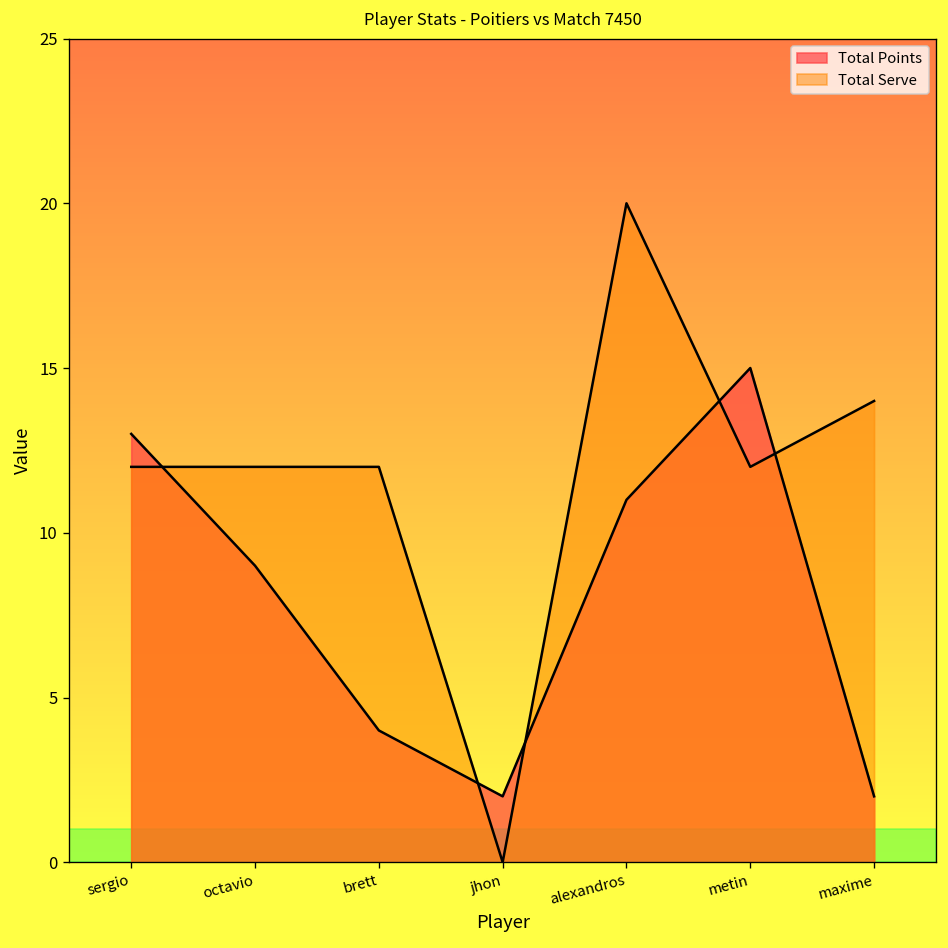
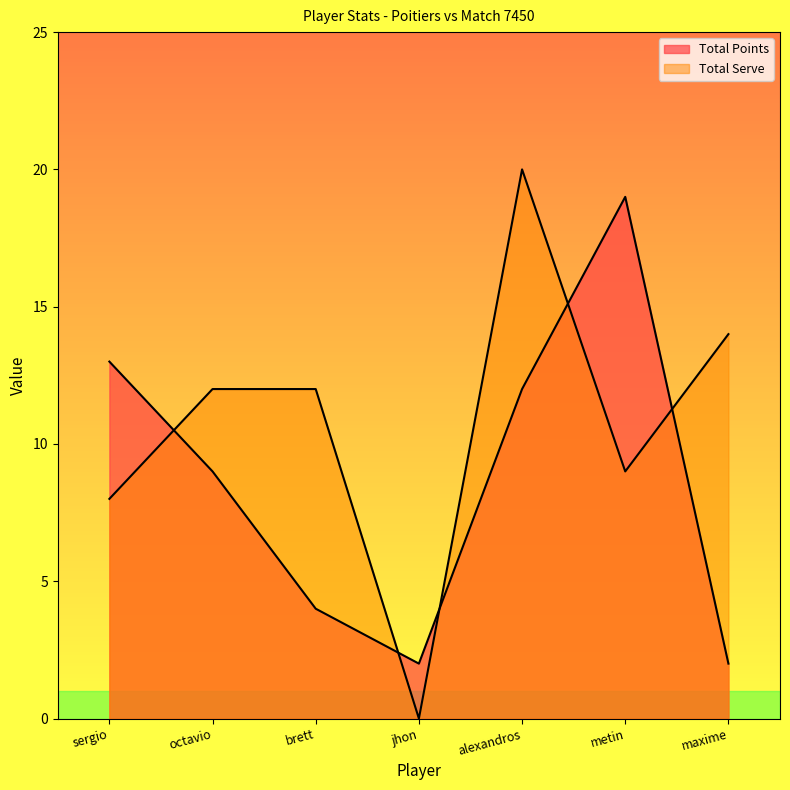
  {
    "Total Points": {
      "sergio": 13,
      "octavio": 9,
      "brett": 4,
      "jhon": 2,
-     "alexandros": 11,
-     "metin": 15,
+     "alexandros": 12,
+     "metin": 19,
      "maxime": 2
    },
    "Total Serve": {
-     "sergio": 12,
+     "sergio": 8,
      "octavio": 12,
      "brett": 12,
      "alexandros": 20,
-     "metin": 12,
+     "metin": 9,
      "maxime": 14
    }
  }
